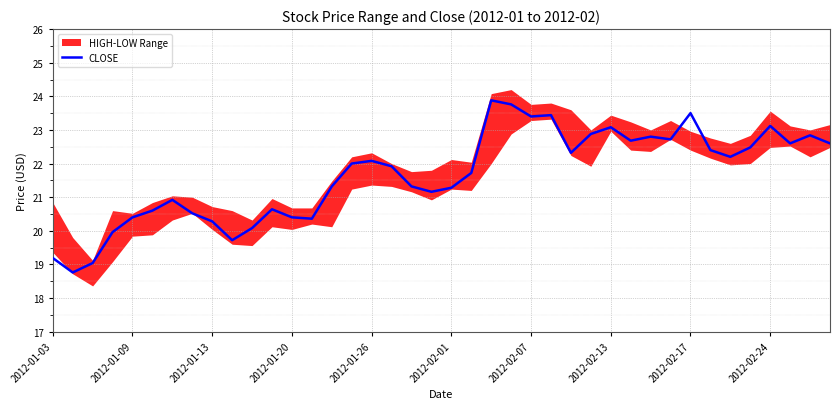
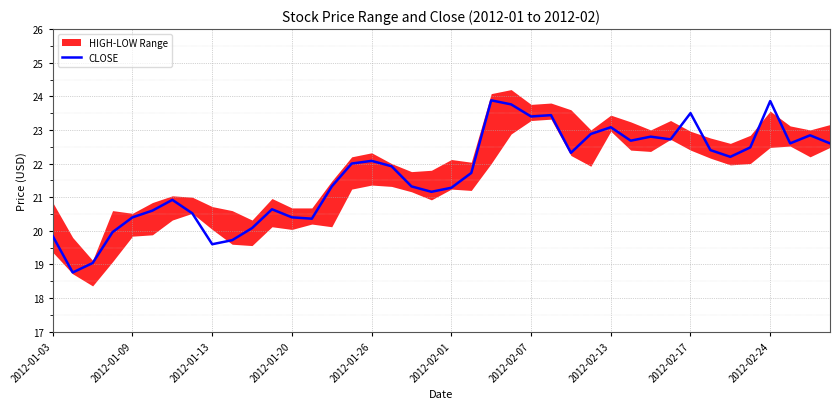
  {
    "CLOSE": {
-     "2012-01-03": 19.2,
+     "2012-01-03": 19.8,
      "2012-01-09": 20.4,
-     "2012-01-13": 20.3,
+     "2012-01-13": 19.6,
      "2012-01-20": 20.4,
      "2012-01-26": 22.1,
      "2012-02-01": 21.3,
      "2012-02-07": 23.4,
      "2012-02-13": 23.1,
      "2012-02-17": 23.5,
-     "2012-02-24": 23.1
+     "2012-02-24": 23.9
    }
  }
